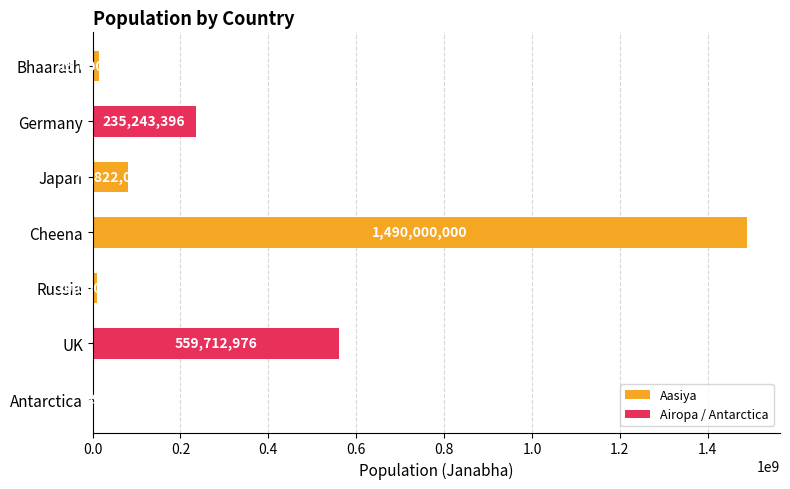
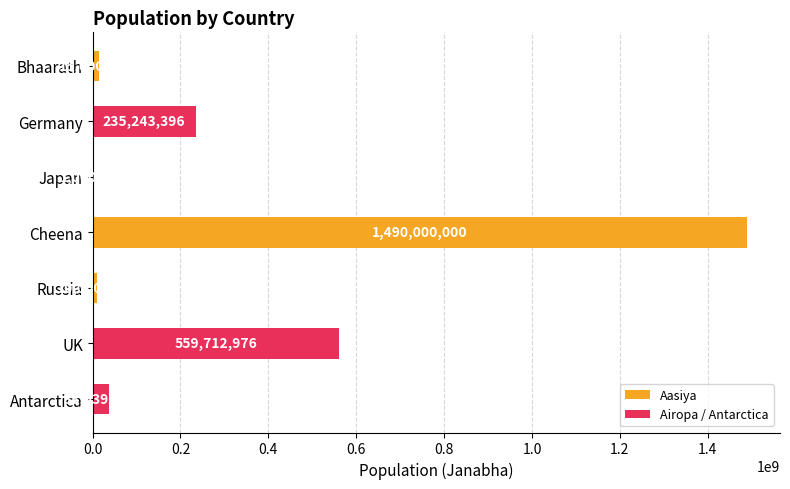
  {
    "Bhaarath": 20000000,
-   "Japan": 80000000,
+   "Japan": 0,
    "Russia": 10000000,
-   "Antarctica": 0
+   "Antarctica": 40000000
  }
